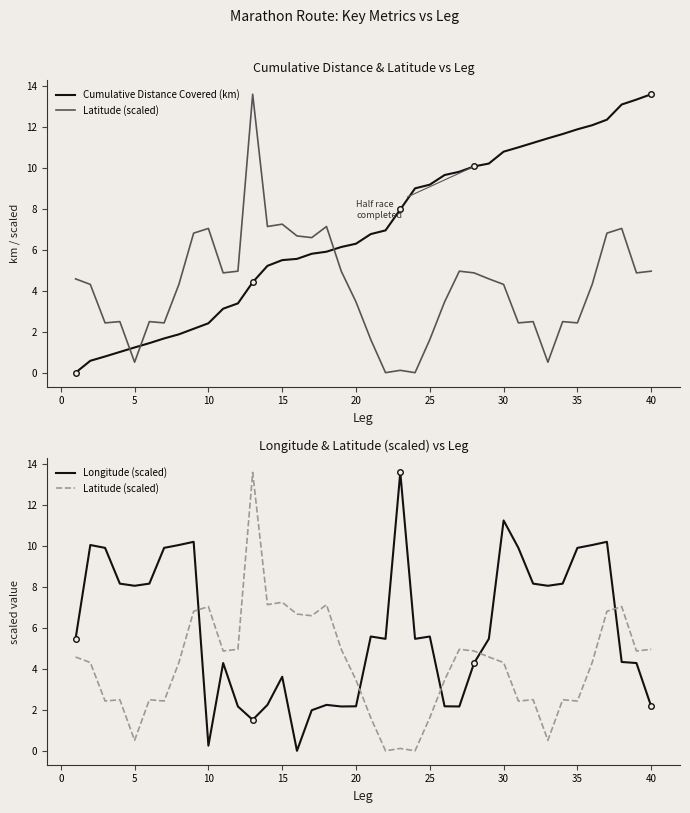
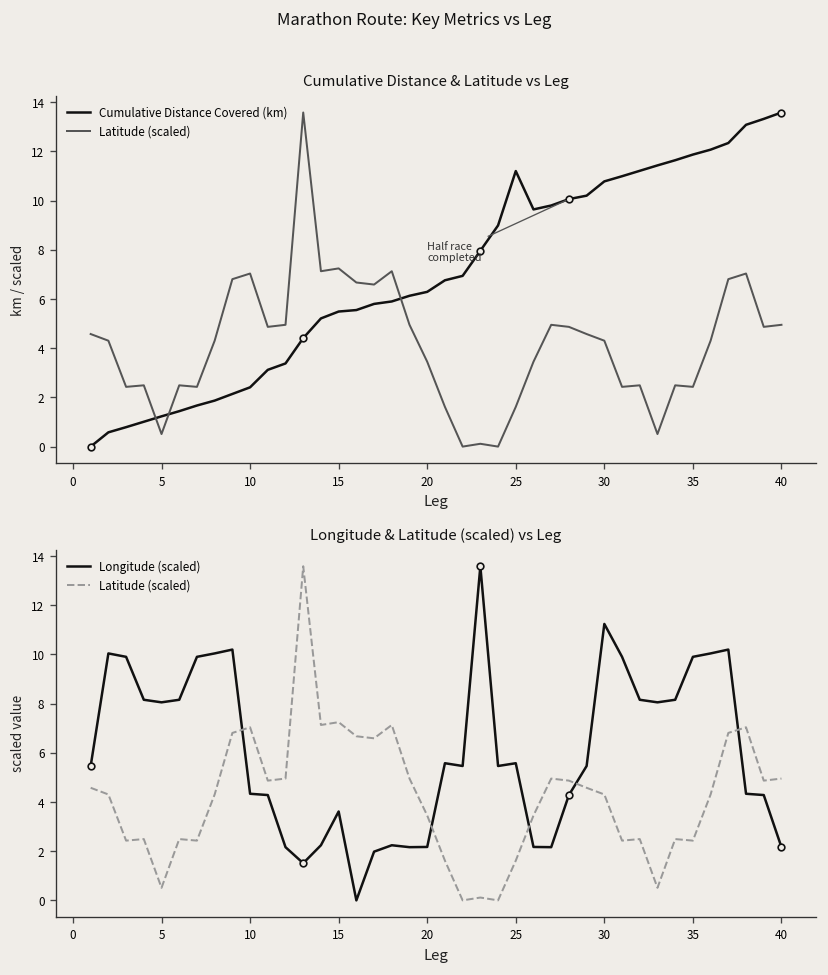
  {
    "Cumulative Distance & Latitude vs Leg": {
      "Cumulative Distance Covered (km)": {
        "5": 1.2,
        "10": 2.4,
        "15": 5.5,
        "20": 6.3,
-       "25": 9.2,
+       "25": 11.2,
        "30": 10.8,
        "35": 11.9
      }
    },
    "Longitude & Latitude (scaled) vs Leg": {
      "Longitude (scaled)": {
        "5": 8.0,
-       "10": 0.3,
+       "10": 4.3,
        "15": 3.6,
        "20": 2.2,
        "25": 5.6,
        "30": 11.2,
        "35": 9.9
      },
      "Latitude (scaled)": {
        "5": 0.5,
        "10": 7.0,
        "15": 7.2,
        "20": 3.4,
        "25": 1.6,
        "30": 4.3,
        "35": 2.4,
        "40": 5.0
      }
    }
  }
